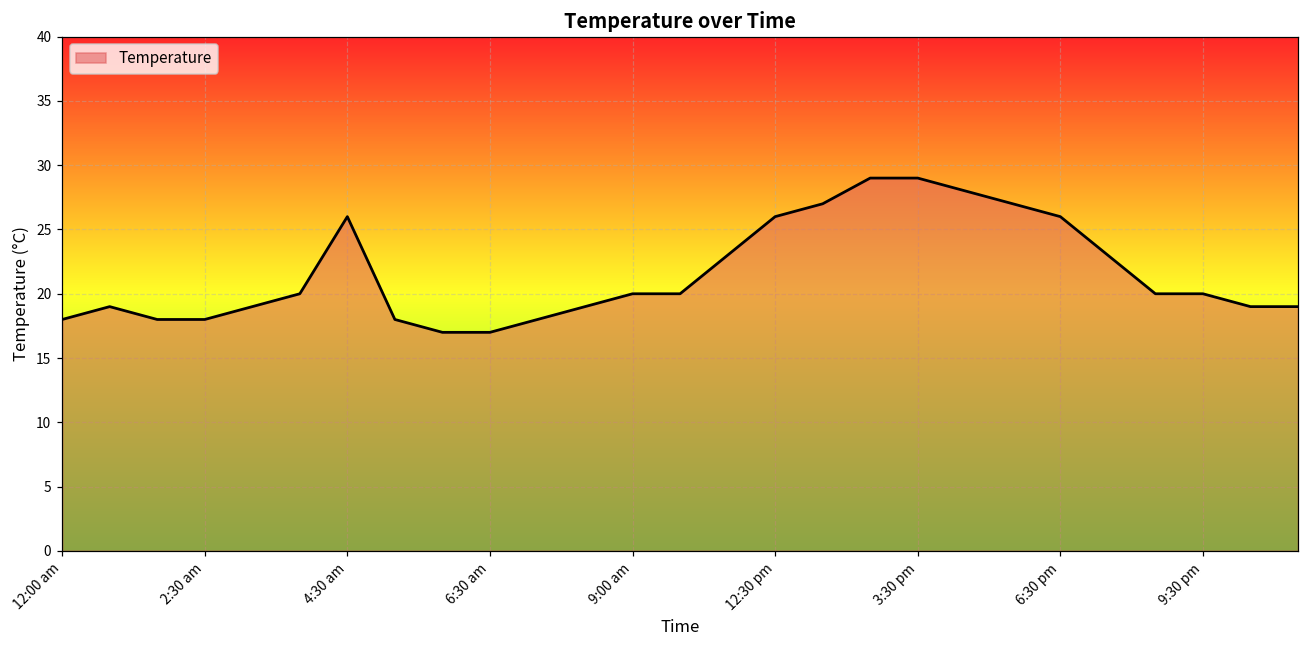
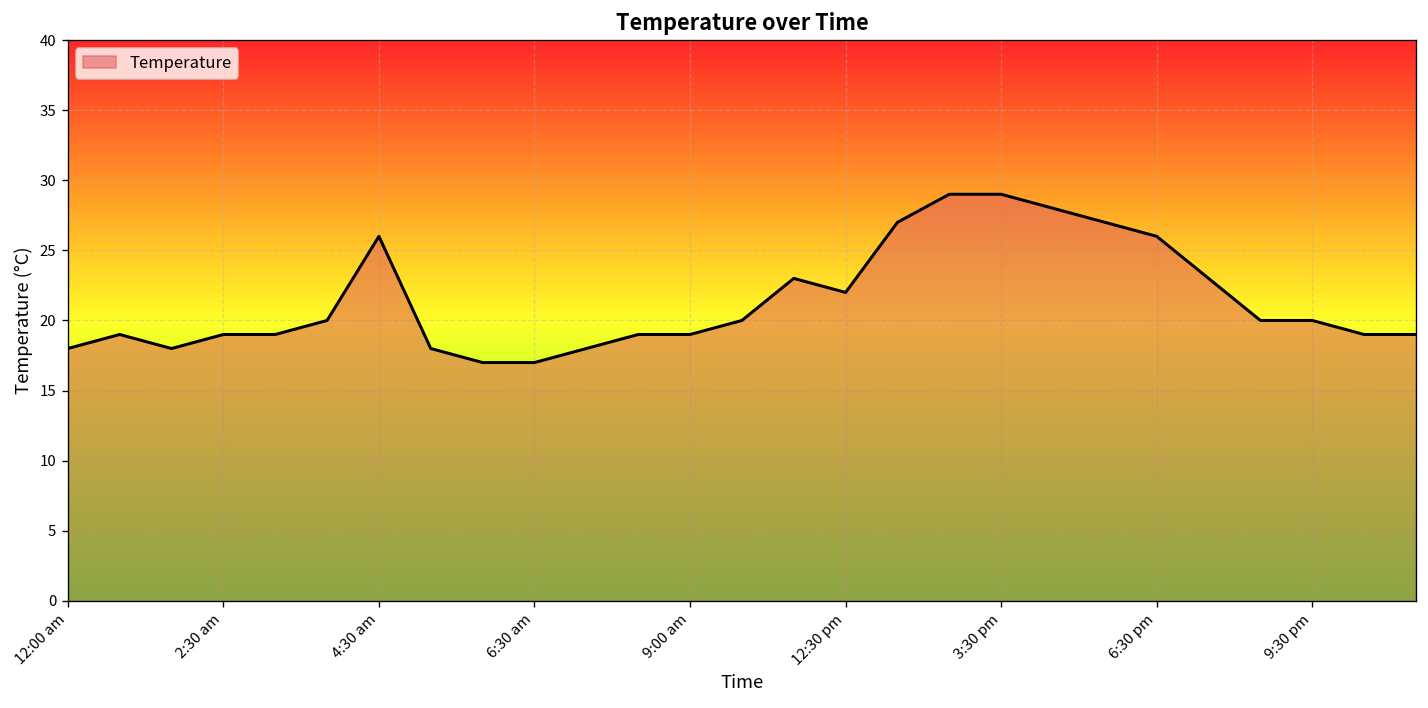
  {
    "12:00 am": 18,
-   "2:30 am": 18,
+   "2:30 am": 19,
    "4:30 am": 26,
    "6:30 am": 17,
-   "9:00 am": 20,
-   "12:30 pm": 26,
+   "9:00 am": 19,
+   "12:30 pm": 22,
    "3:30 pm": 29,
    "6:30 pm": 26,
    "9:30 pm": 20
  }
